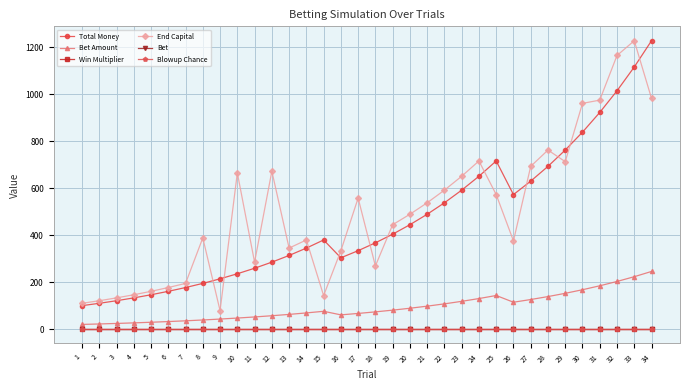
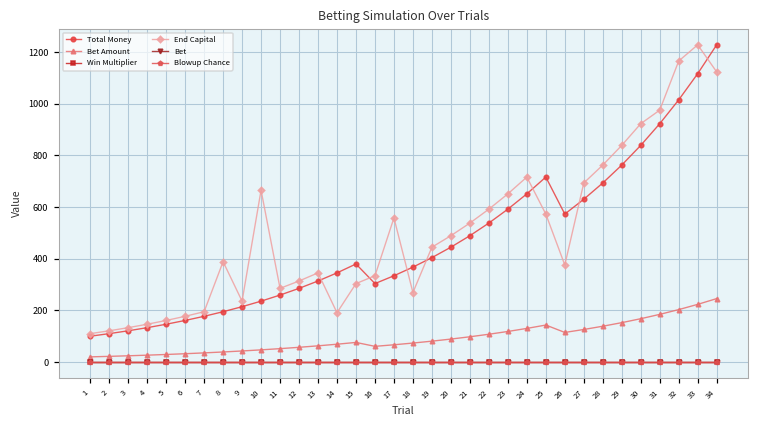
  {
    "End Capital": {
      "2": 120,
      "3": 130,
      "4": 150,
      "5": 160,
      "6": 180,
      "7": 190,
      "8": 390,
-     "9": 80,
+     "9": 240,
      "10": 670,
      "11": 290,
-     "12": 670,
+     "12": 310,
      "13": 350,
-     "14": 380,
-     "15": 140,
+     "14": 190,
+     "15": 300,
      "16": 330,
      "17": 560,
      "18": 270,
      "19": 440,
      "20": 490,
      "21": 540,
      "22": 590,
      "23": 650,
      "24": 720,
      "25": 570,
      "26": 380,
      "27": 690,
      "28": 760,
-     "29": 710,
-     "30": 960,
+     "29": 840,
+     "30": 920,
      "31": 980,
      "32": 1170,
      "33": 1230,
-     "34": 980
+     "34": 1120
    }
  }
